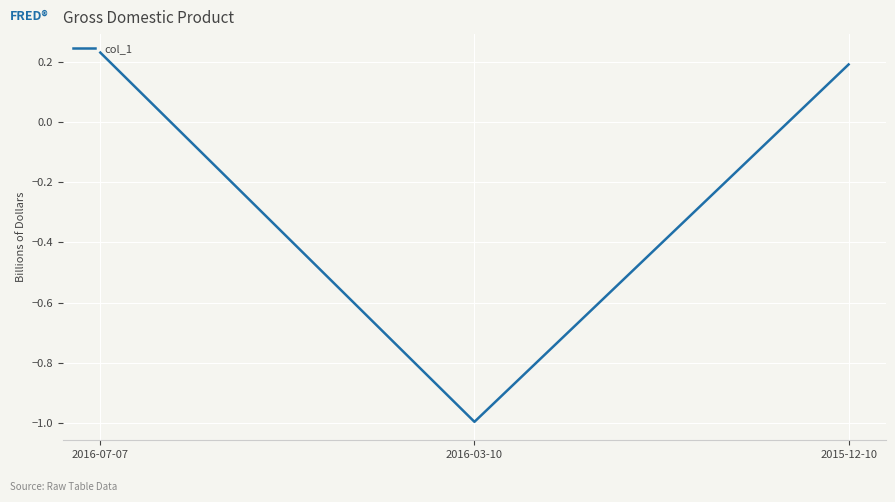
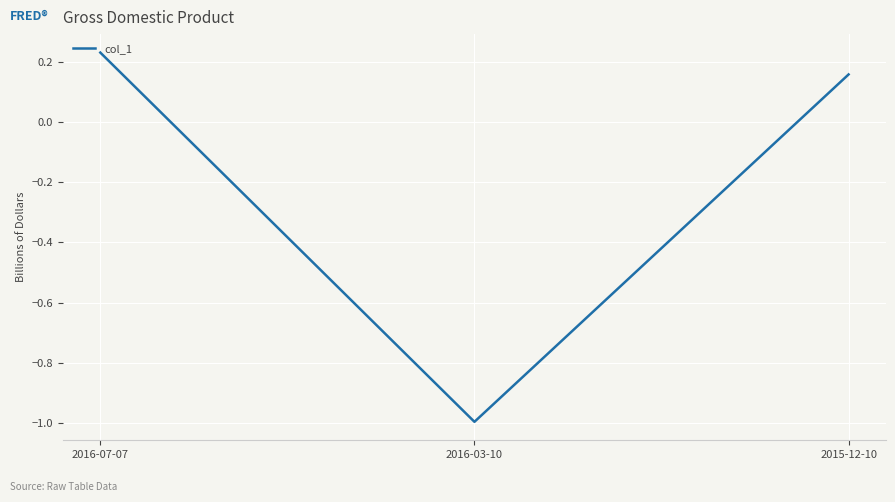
  {
    "2016-07-07": 0.23,
    "2016-03-10": -1.00,
-   "2015-12-10": 0.19
+   "2015-12-10": 0.16
  }
